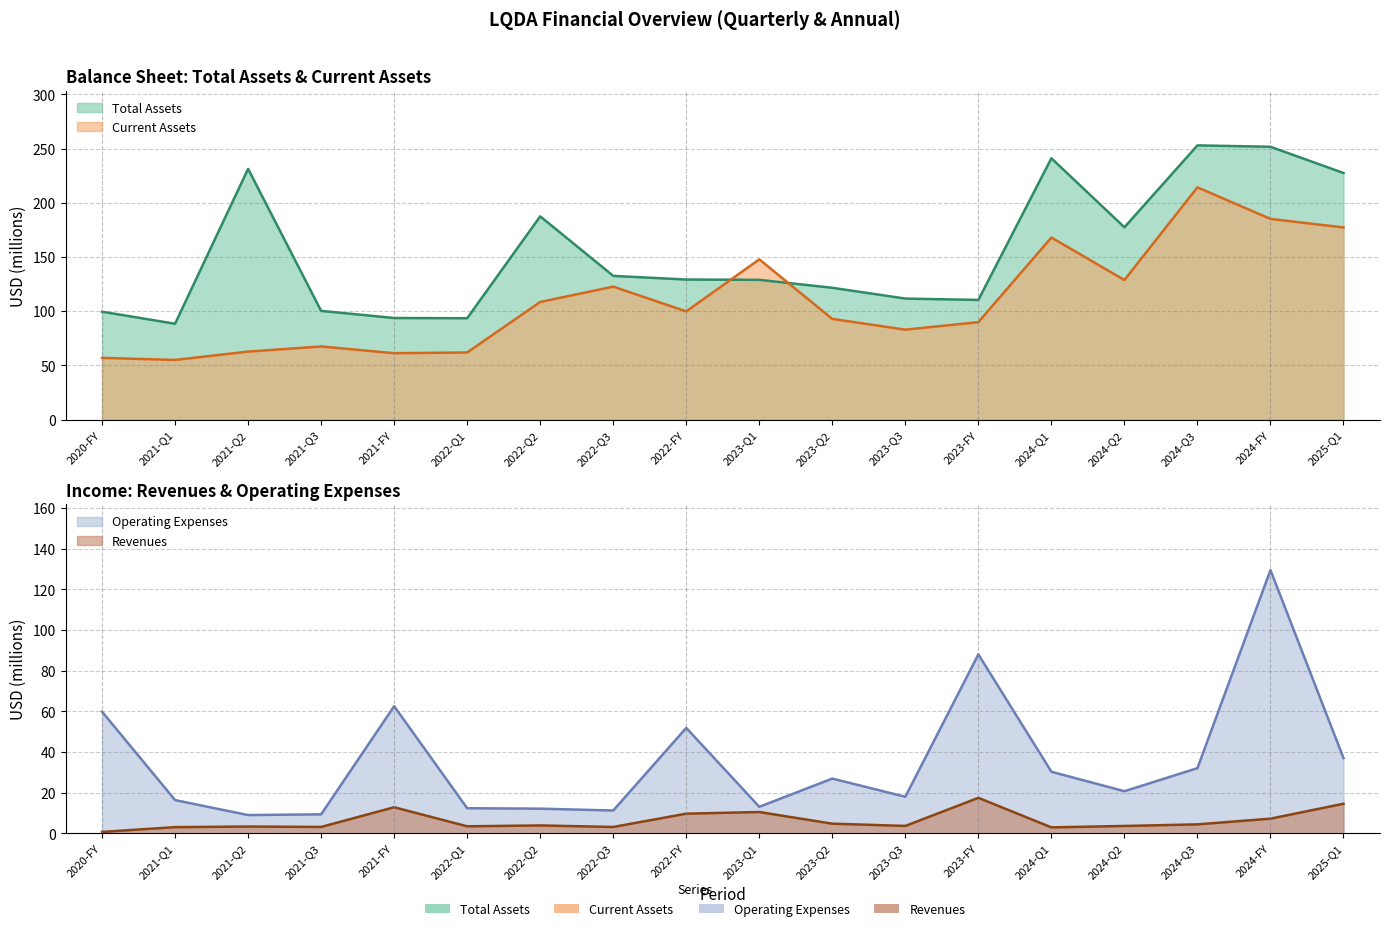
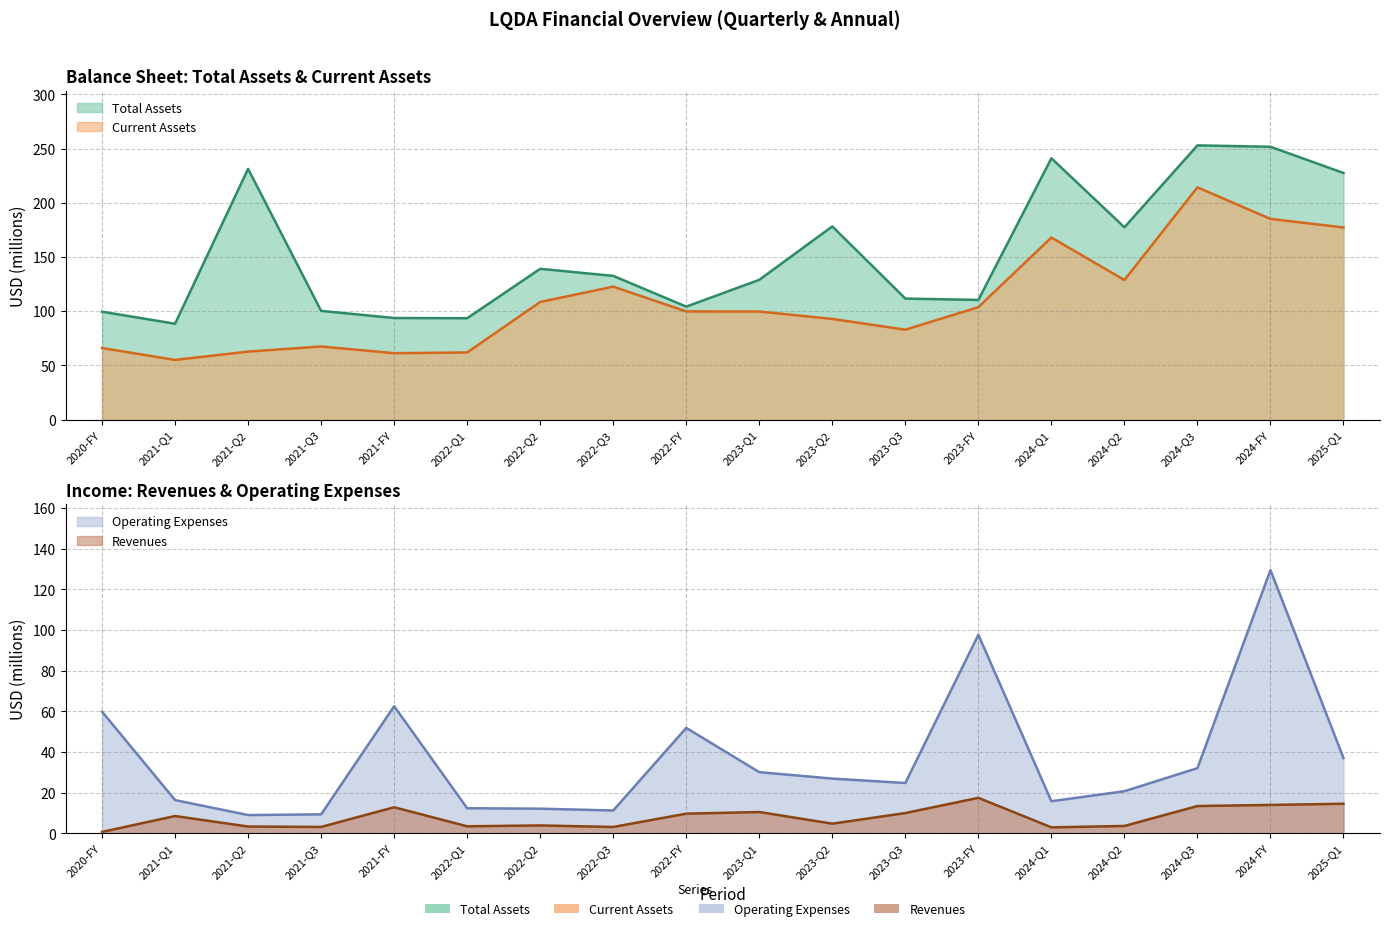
  {
    "Balance Sheet: Total Assets & Current Assets": {
      "Total Assets": {
        "2020-FY": 100,
        "2021-Q1": 88,
        "2021-Q2": 231,
        "2021-Q3": 100,
        "2021-FY": 94,
        "2022-Q1": 94,
-       "2022-Q2": 187,
+       "2022-Q2": 139,
        "2022-Q3": 133,
-       "2022-FY": 129,
+       "2022-FY": 104,
        "2023-Q1": 129,
-       "2023-Q2": 122,
+       "2023-Q2": 178,
        "2023-Q3": 112,
        "2023-FY": 110,
        "2024-Q1": 241,
        "2024-Q2": 177,
        "2024-Q3": 253,
        "2024-FY": 252,
        "2025-Q1": 227
      },
      "Current Assets": {
-       "2020-FY": 57,
+       "2020-FY": 66,
        "2021-Q1": 55,
        "2021-Q2": 63,
        "2021-Q3": 67,
        "2021-FY": 61,
        "2022-Q1": 62,
        "2022-Q2": 109,
        "2022-Q3": 123,
        "2022-FY": 100,
-       "2023-Q1": 148,
+       "2023-Q1": 100,
        "2023-Q2": 93,
        "2023-Q3": 83,
-       "2023-FY": 90,
+       "2023-FY": 104,
        "2024-Q1": 168,
        "2024-Q2": 129,
        "2024-Q3": 214,
        "2024-FY": 185,
        "2025-Q1": 177
      }
    },
    "Income: Revenues & Operating Expenses": {
      "Operating Expenses": {
        "2020-FY": 60,
        "2021-Q1": 16,
        "2021-Q2": 9,
        "2021-Q3": 9,
        "2021-FY": 63,
        "2022-Q1": 12,
        "2022-Q2": 12,
        "2022-Q3": 11,
        "2022-FY": 52,
-       "2023-Q1": 13,
+       "2023-Q1": 30,
        "2023-Q2": 27,
-       "2023-Q3": 18,
-       "2023-FY": 88,
-       "2024-Q1": 30,
+       "2023-Q3": 25,
+       "2023-FY": 98,
+       "2024-Q1": 16,
        "2024-Q2": 21,
        "2024-Q3": 32,
        "2024-FY": 129,
        "2025-Q1": 37
      },
      "Revenues": {
        "2020-FY": 1,
-       "2021-Q1": 3,
+       "2021-Q1": 9,
        "2021-Q2": 3,
        "2021-Q3": 3,
        "2021-FY": 13,
        "2022-Q1": 3,
        "2022-Q2": 4,
        "2022-Q3": 3,
        "2022-FY": 10,
        "2023-Q1": 11,
        "2023-Q2": 5,
-       "2023-Q3": 4,
+       "2023-Q3": 10,
        "2023-FY": 17,
        "2024-Q1": 3,
        "2024-Q2": 4,
-       "2024-Q3": 4,
-       "2024-FY": 7,
+       "2024-Q3": 13,
+       "2024-FY": 14,
        "2025-Q1": 15
      }
    }
  }
